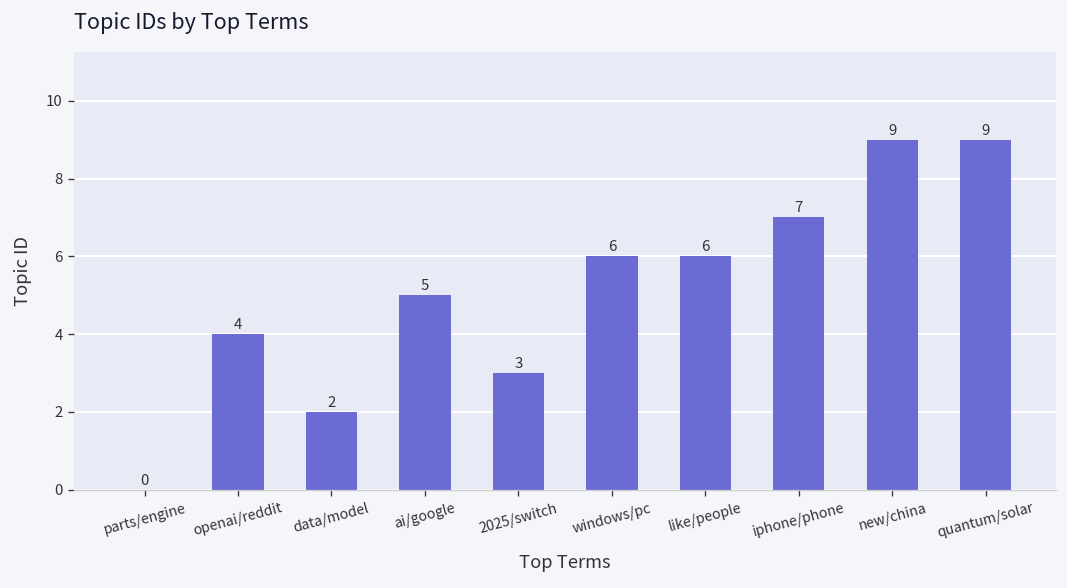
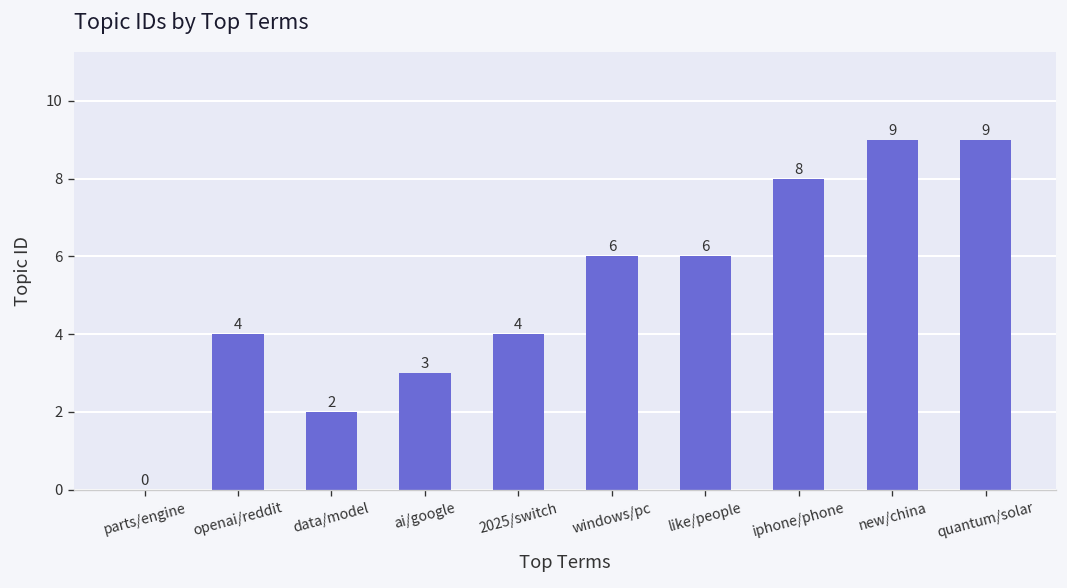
  {
    "parts/engine": 0,
    "openai/reddit": 4,
    "data/model": 2,
-   "ai/google": 5,
-   "2025/switch": 3,
+   "ai/google": 3,
+   "2025/switch": 4,
    "windows/pc": 6,
    "like/people": 6,
-   "iphone/phone": 7,
+   "iphone/phone": 8,
    "new/china": 9,
    "quantum/solar": 9
  }
